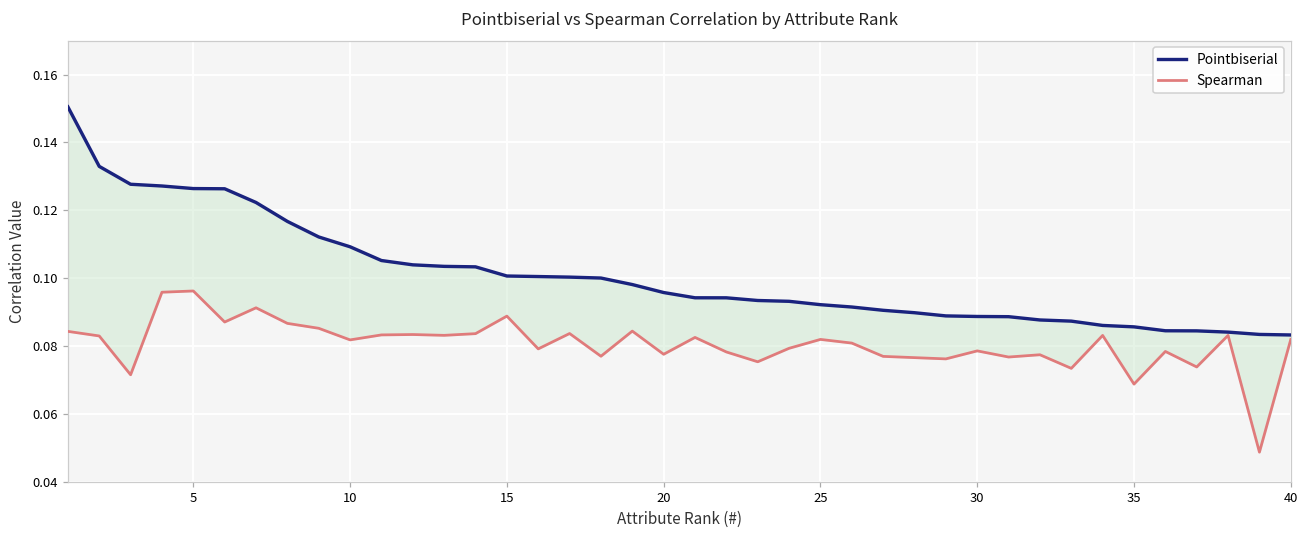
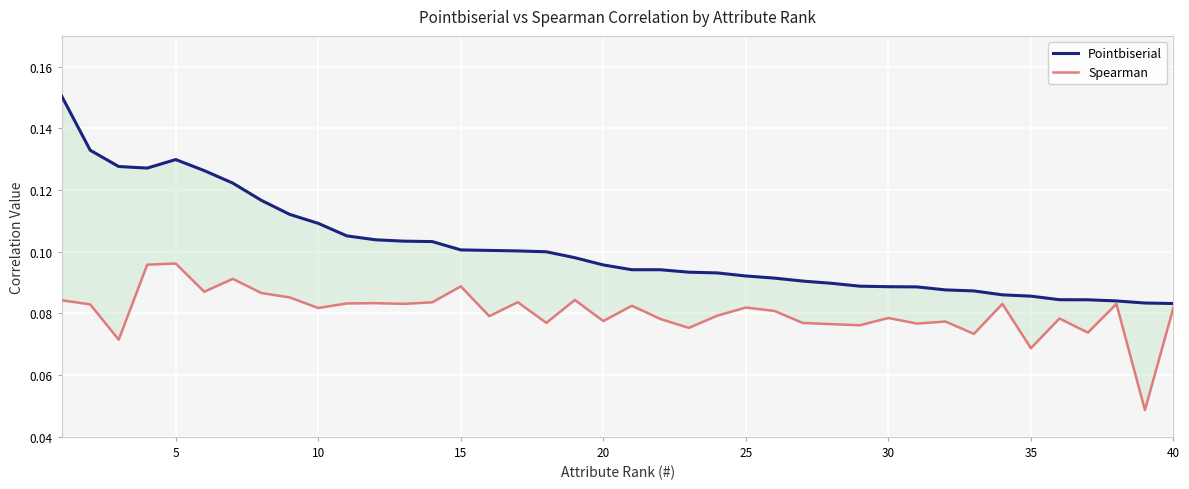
  {
    "Pointbiserial": {
-     "5": 0.126,
+     "5": 0.130,
      "10": 0.109,
      "15": 0.101,
      "20": 0.096,
      "25": 0.092,
      "30": 0.089,
      "35": 0.086,
      "40": 0.083
    },
    "Spearman": {
      "5": 0.096,
      "10": 0.082,
      "15": 0.089,
      "20": 0.078,
      "25": 0.082,
      "30": 0.079,
      "35": 0.069,
      "40": 0.082
    }
  }
